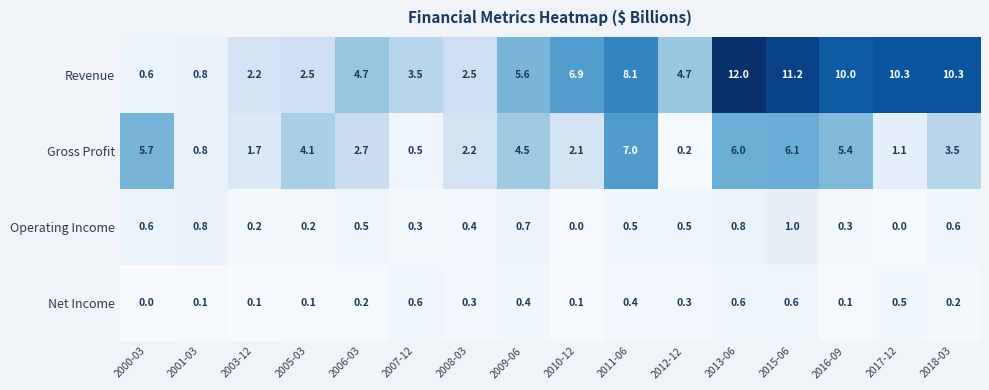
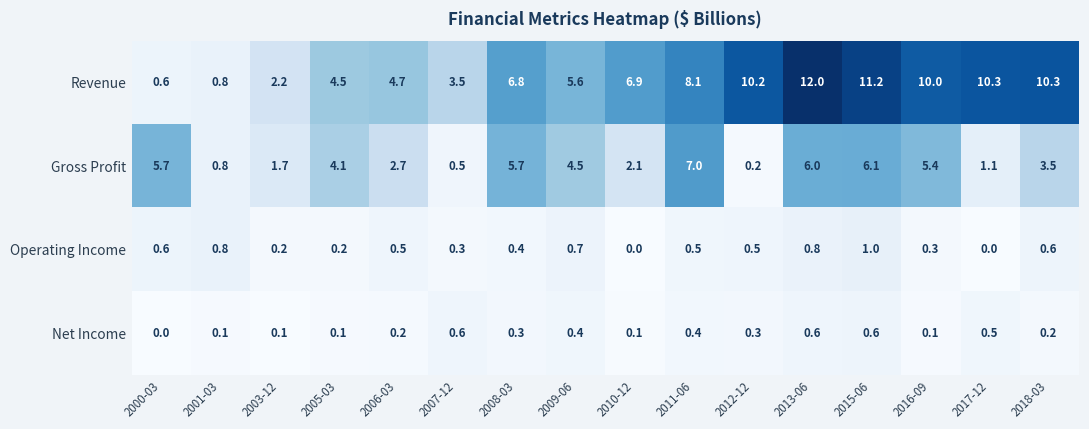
  {
    "Revenue": {
      "2000-03": 0.6,
      "2001-03": 0.8,
      "2003-12": 2.2,
-     "2005-03": 2.5,
+     "2005-03": 4.5,
      "2006-03": 4.7,
      "2007-12": 3.5,
-     "2008-03": 2.5,
+     "2008-03": 6.8,
      "2009-06": 5.6,
      "2010-12": 6.9,
      "2011-06": 8.1,
-     "2012-12": 4.7,
+     "2012-12": 10.2,
      "2013-06": 12.0,
      "2015-06": 11.2,
      "2016-09": 10.0,
      "2017-12": 10.3,
      "2018-03": 10.3
    },
    "Gross Profit": {
      "2000-03": 5.7,
      "2001-03": 0.8,
      "2003-12": 1.7,
      "2005-03": 4.1,
      "2006-03": 2.7,
      "2007-12": 0.5,
-     "2008-03": 2.2,
+     "2008-03": 5.7,
      "2009-06": 4.5,
      "2010-12": 2.1,
      "2011-06": 7.0,
      "2012-12": 0.2,
      "2013-06": 6.0,
      "2015-06": 6.1,
      "2016-09": 5.4,
      "2017-12": 1.1,
      "2018-03": 3.5
    },
    "Operating Income": {
      "2000-03": 0.6,
      "2001-03": 0.8,
      "2003-12": 0.2,
      "2005-03": 0.2,
      "2006-03": 0.5,
      "2007-12": 0.3,
      "2008-03": 0.4,
      "2009-06": 0.7,
      "2010-12": 0.0,
      "2011-06": 0.5,
      "2012-12": 0.5,
      "2013-06": 0.8,
      "2015-06": 1.0,
      "2016-09": 0.3,
      "2017-12": 0.0,
      "2018-03": 0.6
    },
    "Net Income": {
      "2000-03": 0.0,
      "2001-03": 0.1,
      "2003-12": 0.1,
      "2005-03": 0.1,
      "2006-03": 0.2,
      "2007-12": 0.6,
      "2008-03": 0.3,
      "2009-06": 0.4,
      "2010-12": 0.1,
      "2011-06": 0.4,
      "2012-12": 0.3,
      "2013-06": 0.6,
      "2015-06": 0.6,
      "2016-09": 0.1,
      "2017-12": 0.5,
      "2018-03": 0.2
    }
  }
